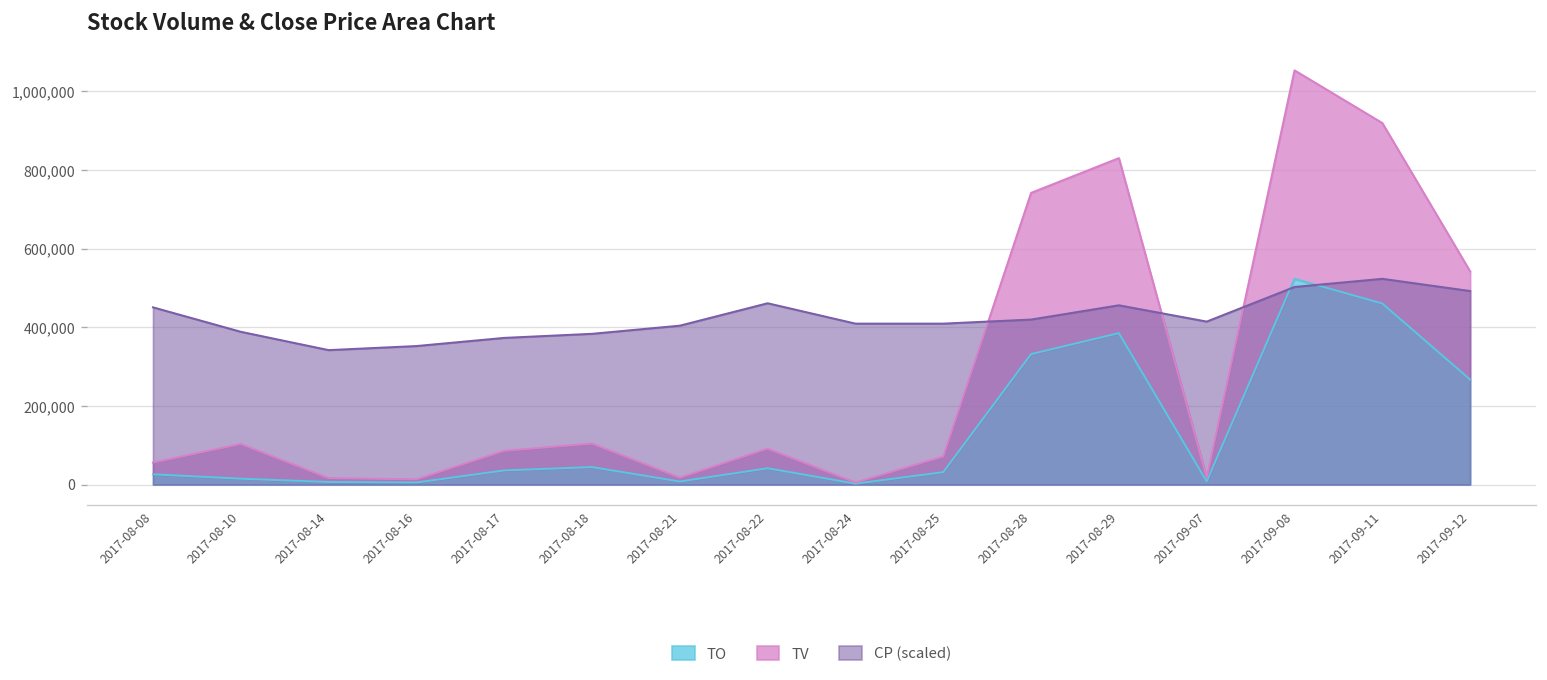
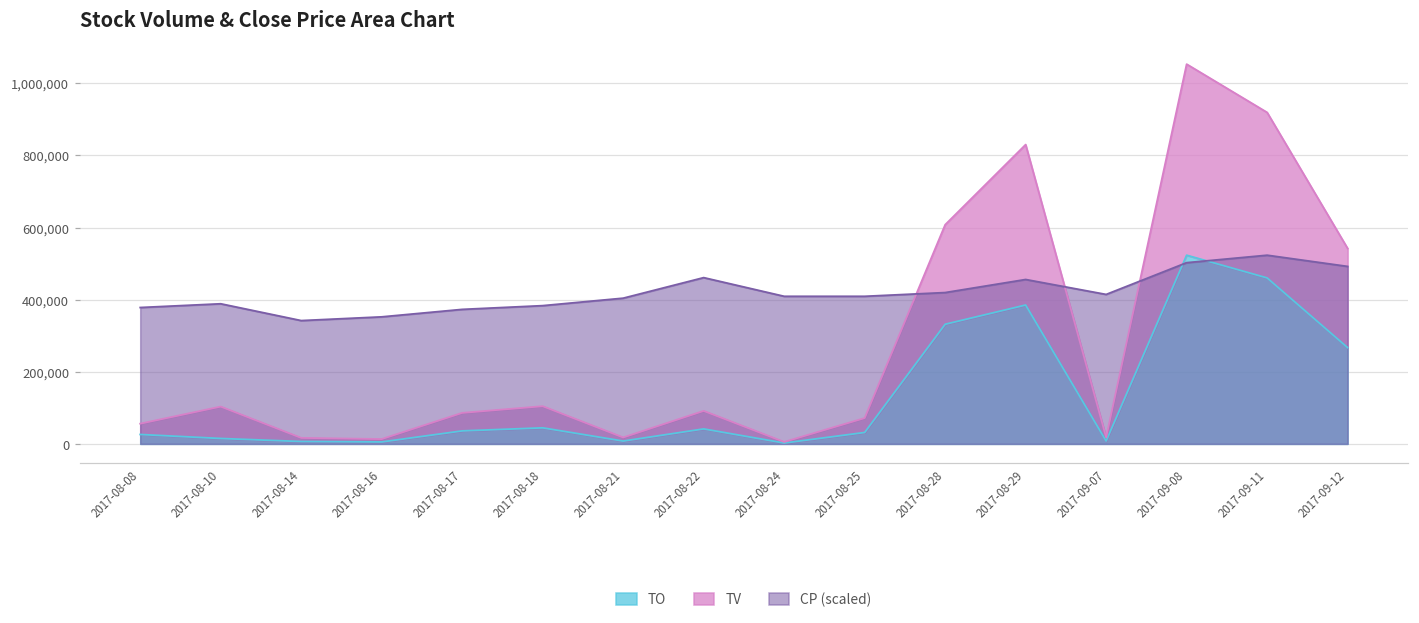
  {
    "TO": {
      "2017-08-08": "30,000",
      "2017-08-10": "20,000",
      "2017-08-14": "10,000",
      "2017-08-16": "10,000",
      "2017-08-17": "40,000",
      "2017-08-18": "40,000",
      "2017-08-21": "10,000",
      "2017-08-22": "40,000",
      "2017-08-25": "30,000",
      "2017-08-28": "330,000",
      "2017-08-29": "390,000",
      "2017-09-07": "10,000",
      "2017-09-08": "520,000",
      "2017-09-11": "460,000",
      "2017-09-12": "270,000"
    },
    "TV": {
      "2017-08-08": "30,000",
      "2017-08-10": "90,000",
      "2017-08-14": "10,000",
      "2017-08-16": "10,000",
      "2017-08-17": "50,000",
      "2017-08-18": "60,000",
      "2017-08-21": "10,000",
      "2017-08-22": "50,000",
      "2017-08-25": "40,000",
-     "2017-08-28": "410,000",
+     "2017-08-28": "280,000",
      "2017-08-29": "450,000",
      "2017-09-07": "10,000",
      "2017-09-08": "530,000",
      "2017-09-11": "460,000",
      "2017-09-12": "280,000"
    },
    "CP (scaled)": {
-     "2017-08-08": "450,000",
+     "2017-08-08": "380,000",
      "2017-08-10": "390,000",
      "2017-08-14": "340,000",
      "2017-08-16": "350,000",
      "2017-08-17": "370,000",
      "2017-08-18": "380,000",
      "2017-08-21": "400,000",
      "2017-08-22": "460,000",
      "2017-08-24": "410,000",
      "2017-08-25": "410,000",
      "2017-08-28": "420,000",
      "2017-08-29": "460,000",
      "2017-09-07": "410,000",
      "2017-09-08": "500,000",
      "2017-09-11": "520,000",
      "2017-09-12": "490,000"
    }
  }
